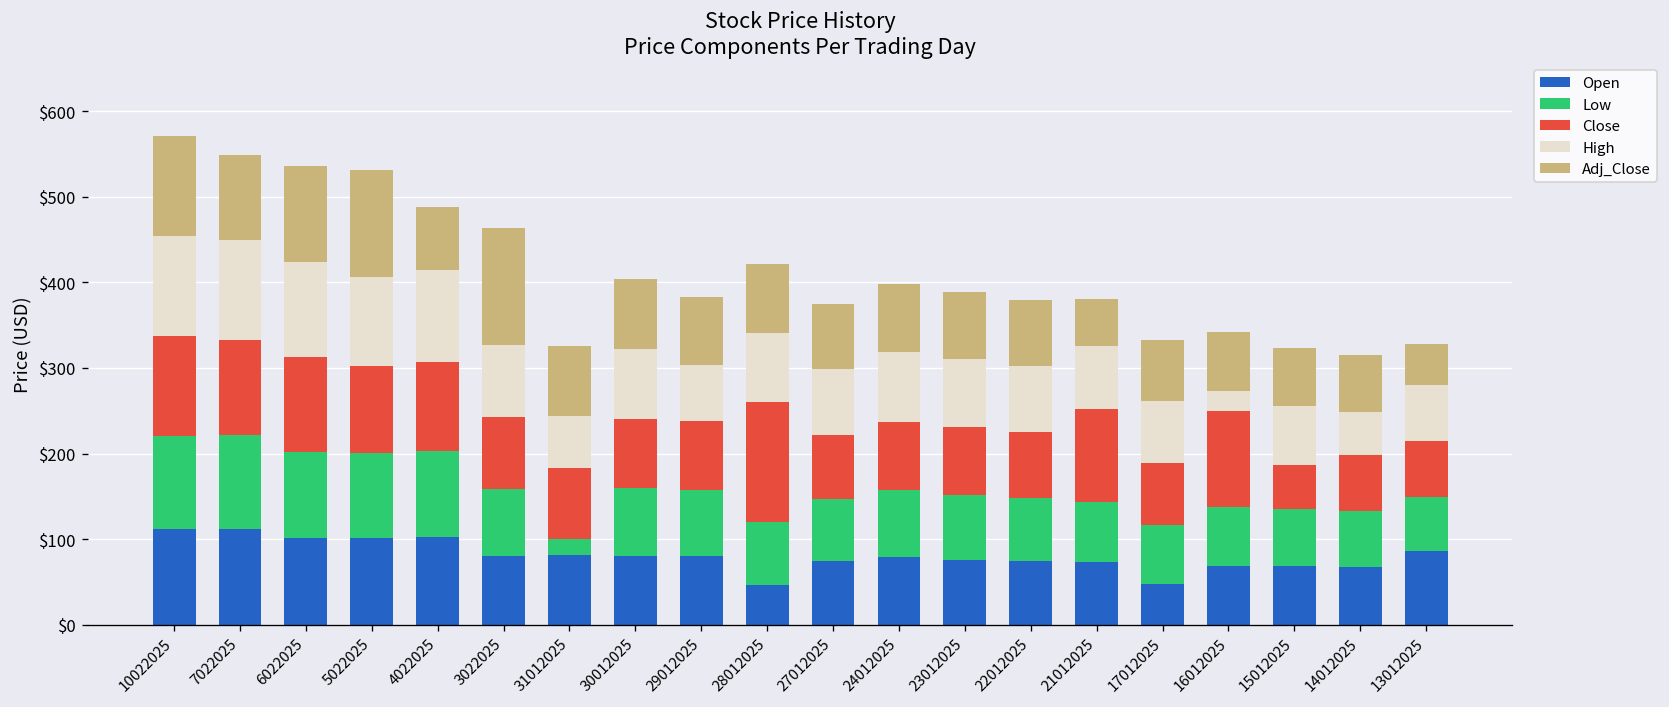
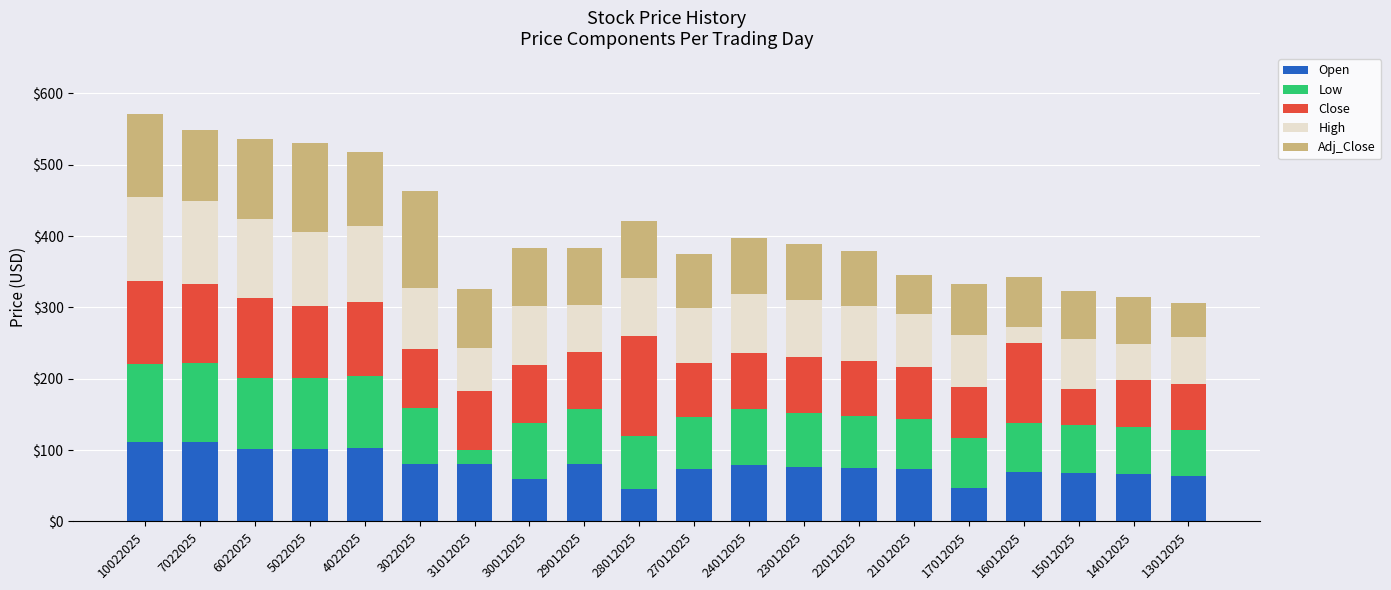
  {
    "Open": {
      "10022025": "$110",
      "7022025": "$110",
      "6022025": "$100",
      "5022025": "$100",
      "4022025": "$100",
      "3022025": "$80",
      "31012025": "$80",
-     "30012025": "$80",
+     "30012025": "$60",
      "29012025": "$80",
      "28012025": "$50",
      "27012025": "$70",
      "24012025": "$80",
      "23012025": "$80",
      "22012025": "$70",
      "21012025": "$70",
      "17012025": "$50",
      "16012025": "$70",
      "15012025": "$70",
      "14012025": "$70",
-     "13012025": "$90"
+     "13012025": "$60"
    },
    "Low": {
      "10022025": "$110",
      "7022025": "$110",
      "6022025": "$100",
      "5022025": "$100",
      "4022025": "$100",
      "3022025": "$80",
      "31012025": "$20",
      "30012025": "$80",
      "29012025": "$80",
      "28012025": "$70",
      "27012025": "$70",
      "24012025": "$80",
      "23012025": "$80",
      "22012025": "$70",
      "21012025": "$70",
      "17012025": "$70",
      "16012025": "$70",
      "15012025": "$70",
      "14012025": "$70",
      "13012025": "$60"
    },
    "Close": {
      "10022025": "$120",
      "7022025": "$110",
      "6022025": "$110",
      "5022025": "$100",
      "4022025": "$100",
      "3022025": "$80",
      "31012025": "$80",
      "30012025": "$80",
      "29012025": "$80",
      "28012025": "$140",
      "27012025": "$80",
      "24012025": "$80",
      "23012025": "$80",
      "22012025": "$80",
-     "21012025": "$110",
+     "21012025": "$70",
      "17012025": "$70",
      "16012025": "$110",
      "15012025": "$50",
      "14012025": "$70",
      "13012025": "$60"
    },
    "High": {
      "10022025": "$120",
      "7022025": "$120",
      "6022025": "$110",
      "5022025": "$100",
      "4022025": "$110",
      "3022025": "$80",
      "31012025": "$60",
      "30012025": "$80",
      "29012025": "$70",
      "28012025": "$80",
      "27012025": "$80",
      "24012025": "$80",
      "23012025": "$80",
      "22012025": "$80",
      "21012025": "$70",
      "17012025": "$70",
      "16012025": "$20",
      "15012025": "$70",
      "14012025": "$50",
      "13012025": "$70"
    },
    "Adj_Close": {
      "10022025": "$120",
      "7022025": "$100",
      "6022025": "$110",
      "5022025": "$120",
-     "4022025": "$70",
+     "4022025": "$100",
      "3022025": "$140",
      "31012025": "$80",
      "30012025": "$80",
      "29012025": "$80",
      "28012025": "$80",
      "27012025": "$80",
      "24012025": "$80",
      "23012025": "$80",
      "22012025": "$80",
      "21012025": "$50",
      "17012025": "$70",
      "16012025": "$70",
      "15012025": "$70",
      "14012025": "$70",
      "13012025": "$50"
    }
  }
